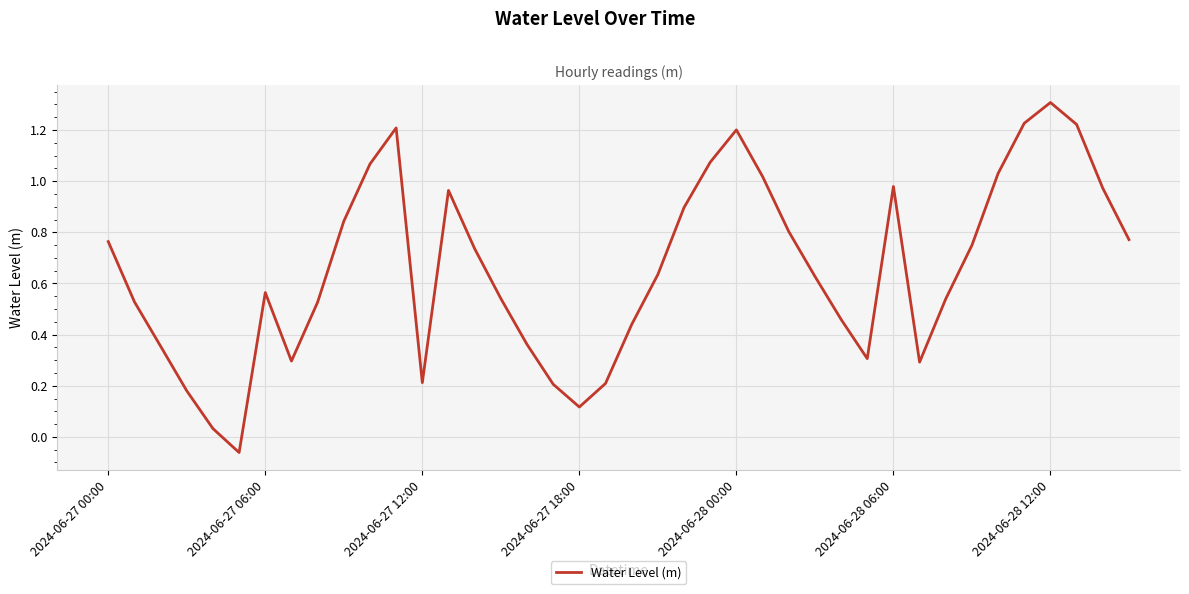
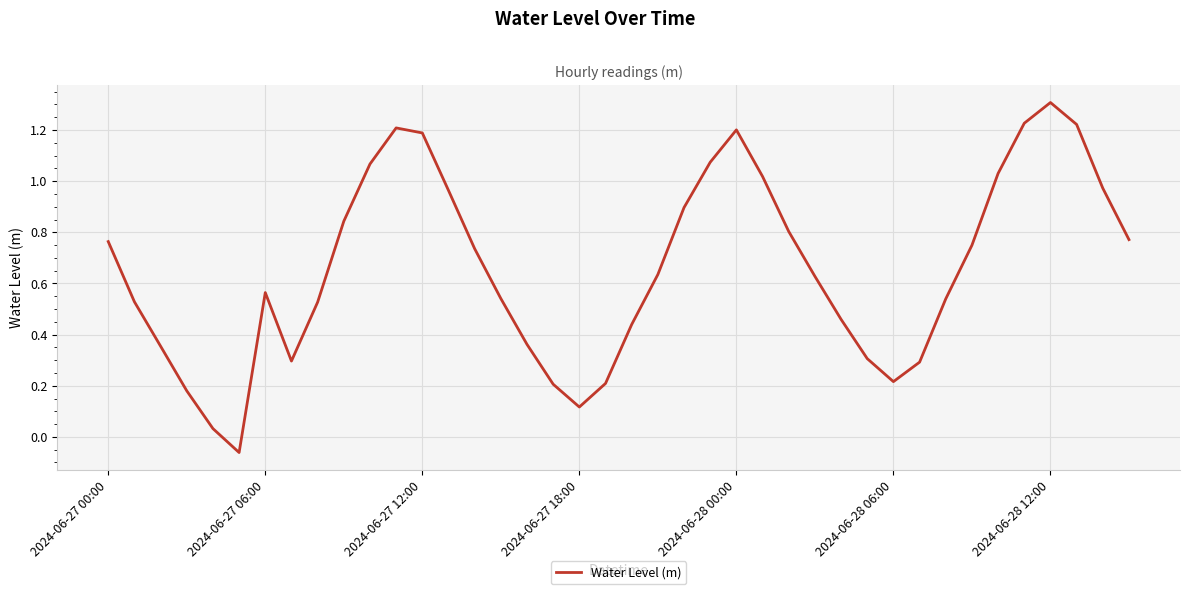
  {
    "2024-06-27 00:00": 0.76,
    "2024-06-27 06:00": 0.56,
-   "2024-06-27 12:00": 0.21,
+   "2024-06-27 12:00": 1.19,
    "2024-06-27 18:00": 0.12,
    "2024-06-28 00:00": 1.20,
-   "2024-06-28 06:00": 0.98,
+   "2024-06-28 06:00": 0.22,
    "2024-06-28 12:00": 1.31
  }
